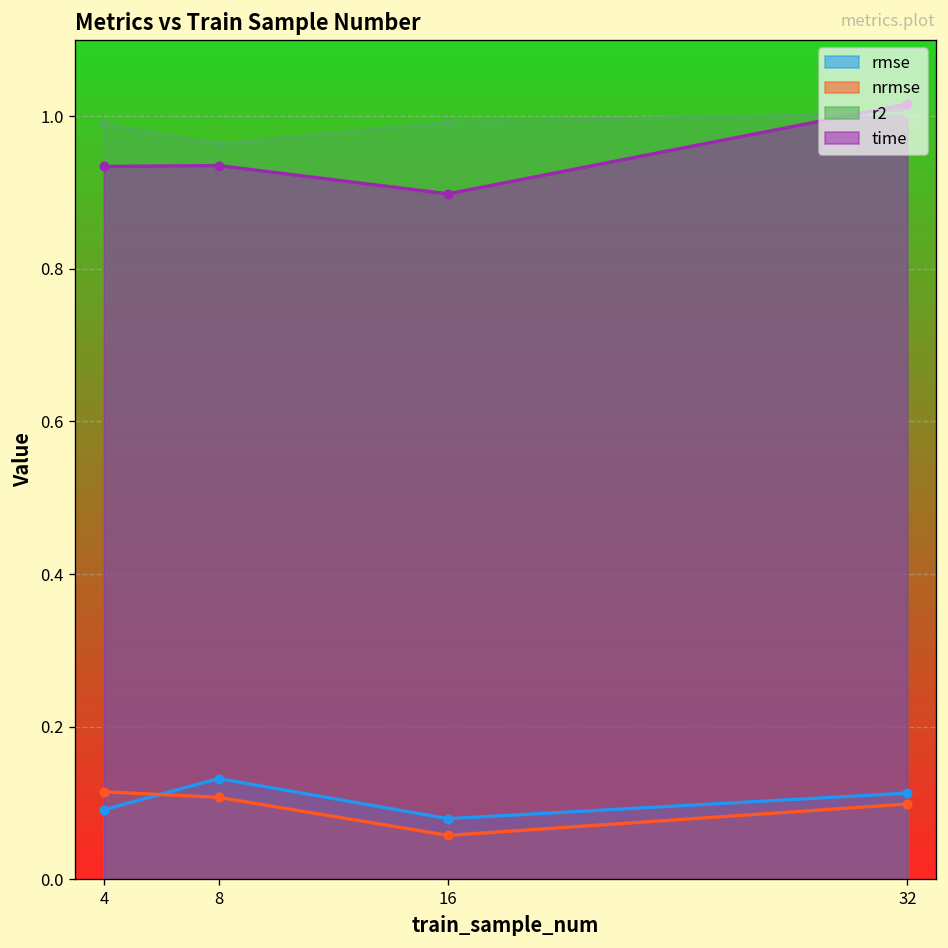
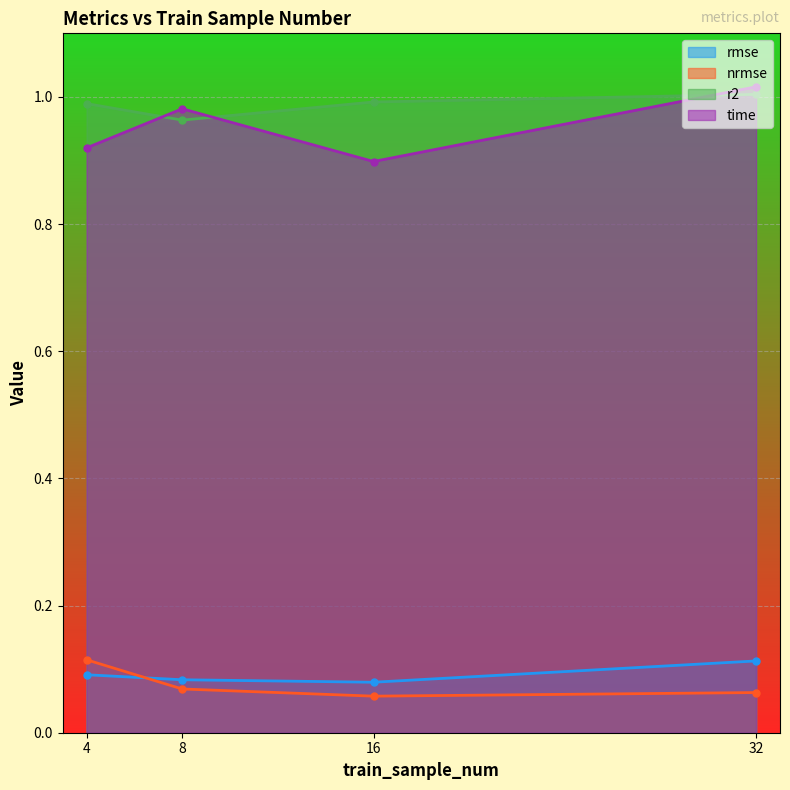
  {
    "rmse": {
      "4": 0.09,
-     "8": 0.13,
+     "8": 0.08,
      "16": 0.08,
      "32": 0.11
    },
    "nrmse": {
      "4": 0.11,
-     "8": 0.11,
+     "8": 0.07,
      "16": 0.06,
-     "32": 0.10
+     "32": 0.06
    },
    "r2": {
      "4": 0.99,
      "8": 0.96,
      "16": 0.99
    },
    "time": {
-     "4": 0.93,
-     "8": 0.94,
+     "4": 0.92,
+     "8": 0.98,
      "16": 0.90
    }
  }
